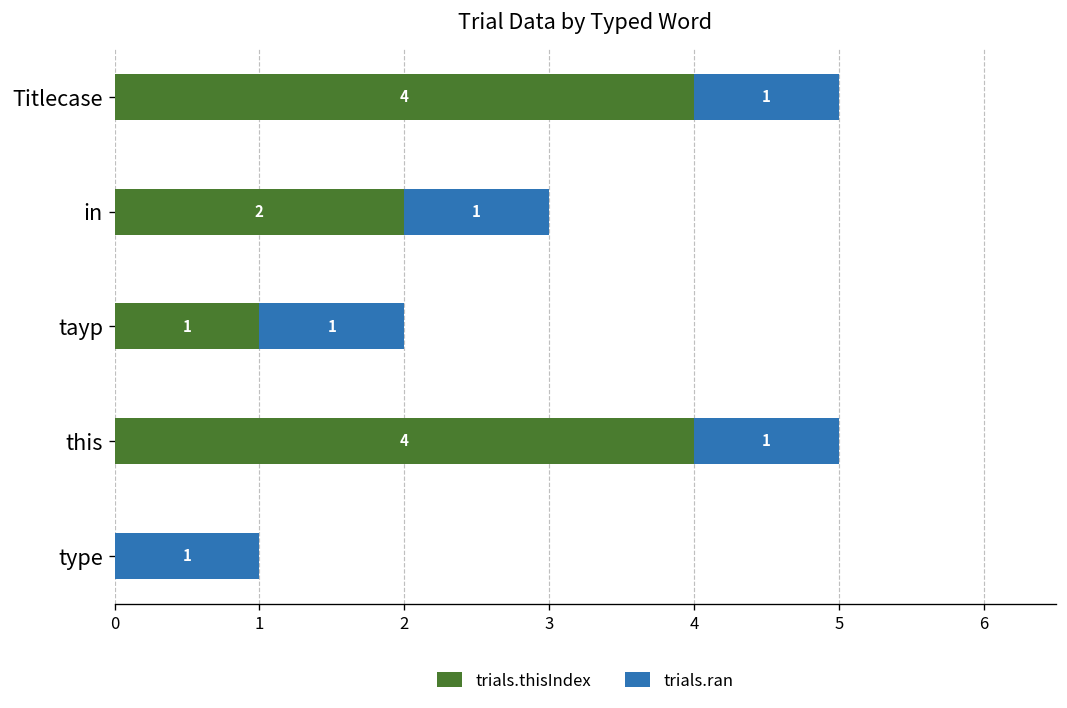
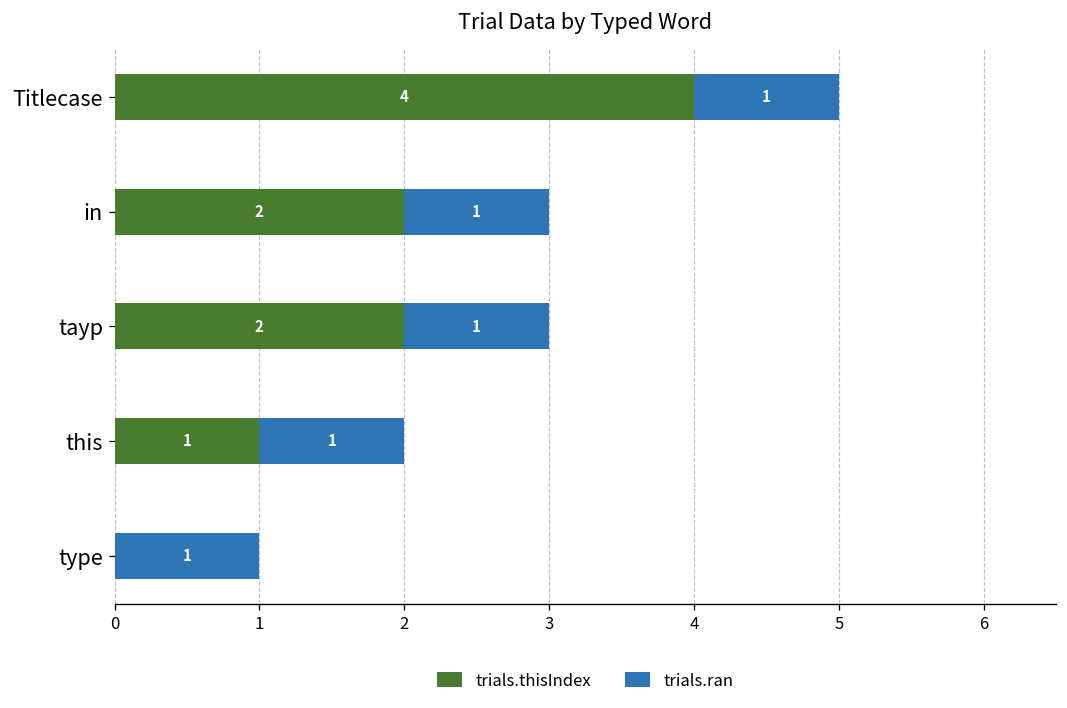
  {
    "trials.thisIndex": {
      "Titlecase": 4,
      "in": 2,
-     "tayp": 1,
-     "this": 4
+     "tayp": 2,
+     "this": 1
    },
    "trials.ran": {
      "Titlecase": 1,
      "in": 1,
      "tayp": 1,
      "this": 1,
      "type": 1
    }
  }
